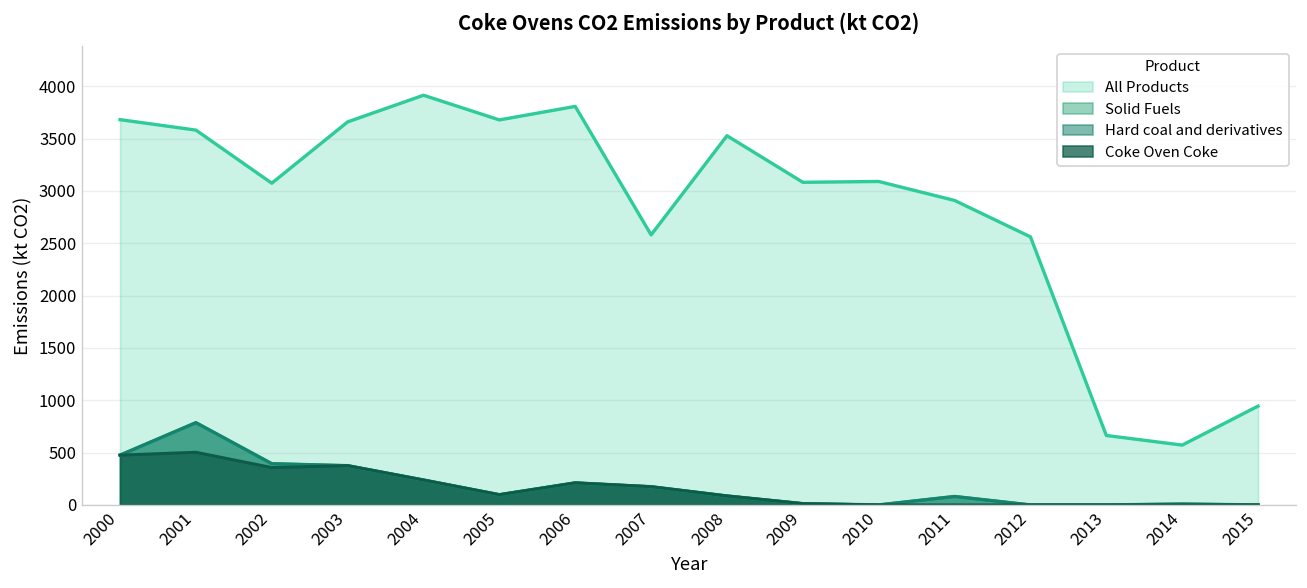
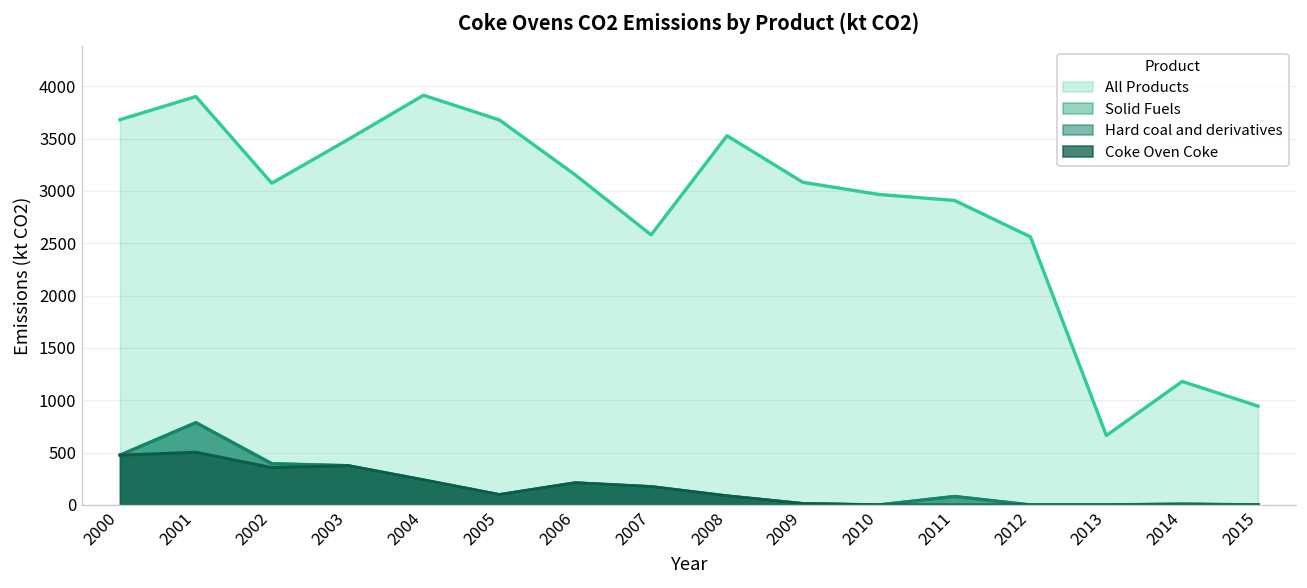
  {
    "All Products": {
      "2000": 3700,
-     "2001": 3600,
+     "2001": 3900,
      "2002": 3100,
-     "2003": 3700,
+     "2003": 3500,
      "2004": 3900,
      "2005": 3700,
-     "2006": 3800,
+     "2006": 3200,
      "2007": 2600,
      "2008": 3500,
      "2009": 3100,
-     "2010": 3100,
+     "2010": 3000,
      "2011": 2900,
      "2012": 2600,
      "2013": 700,
-     "2014": 600,
+     "2014": 1200,
      "2015": 900
    }
  }
